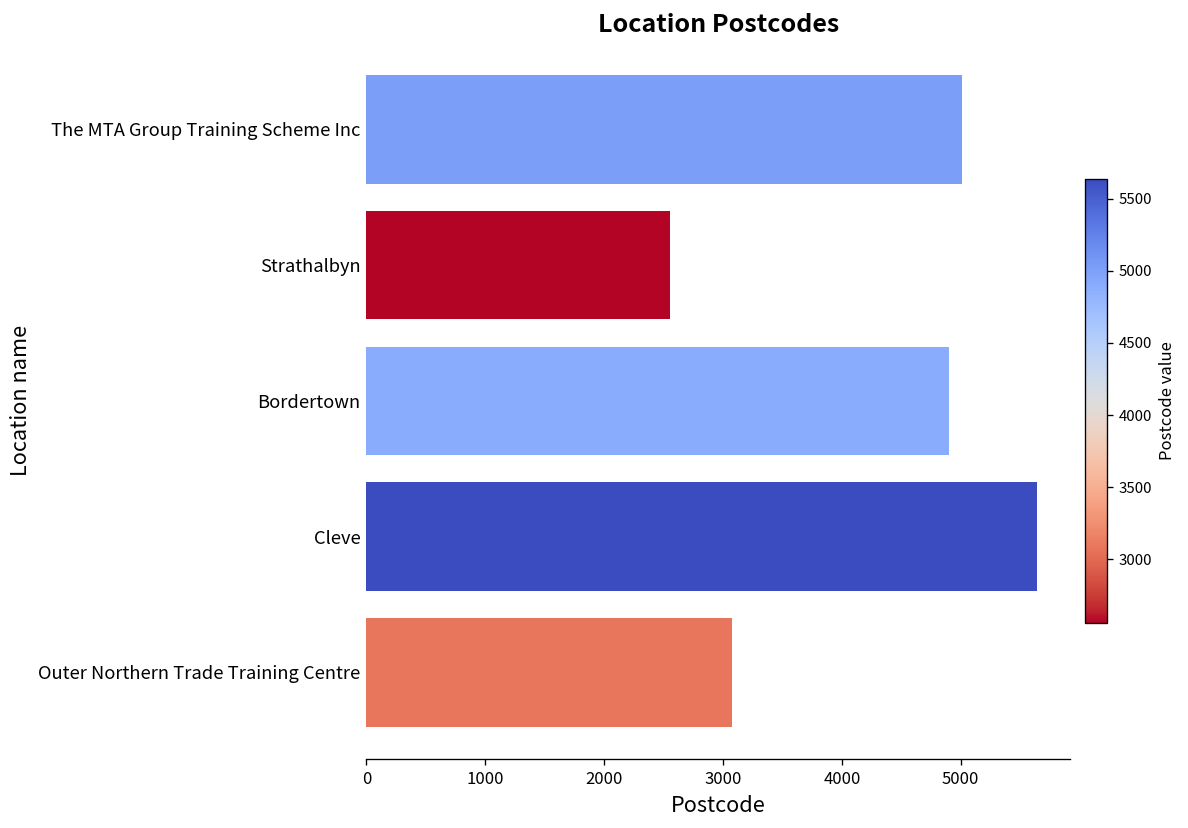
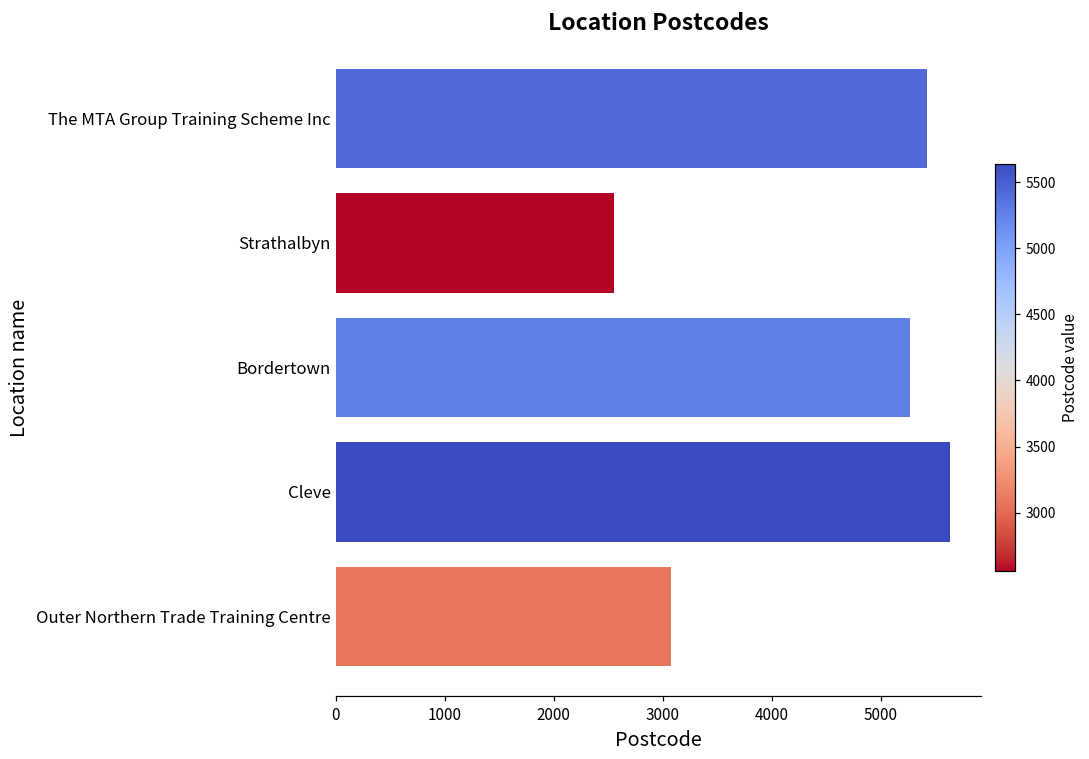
  {
-   "The MTA Group Training Scheme Inc": 5000,
+   "The MTA Group Training Scheme Inc": 5400,
    "Strathalbyn": 2600,
-   "Bordertown": 4900,
+   "Bordertown": 5300,
    "Cleve": 5600,
    "Outer Northern Trade Training Centre": 3100
  }
